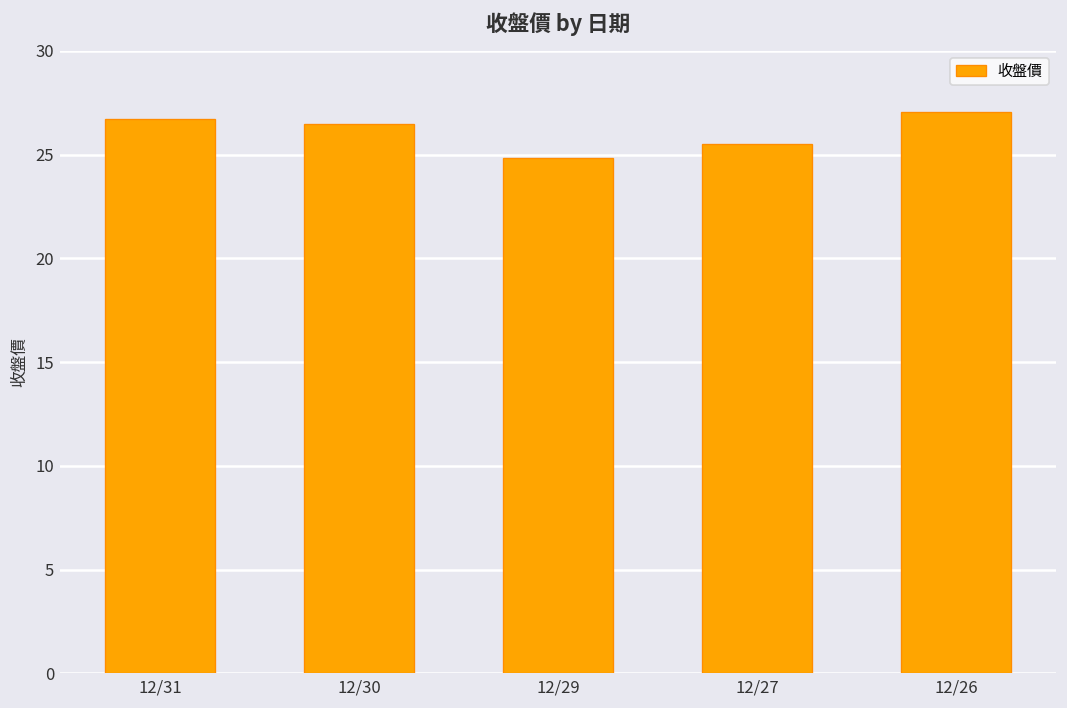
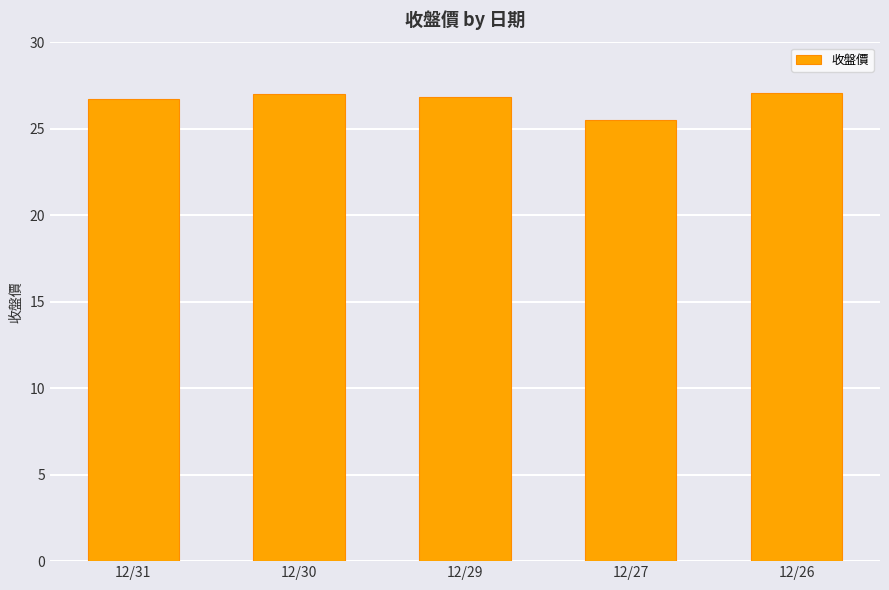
  {
    "12/31": 26.7,
-   "12/30": 26.5,
-   "12/29": 24.8,
+   "12/30": 27.0,
+   "12/29": 26.9,
    "12/27": 25.5,
    "12/26": 27.1
  }
